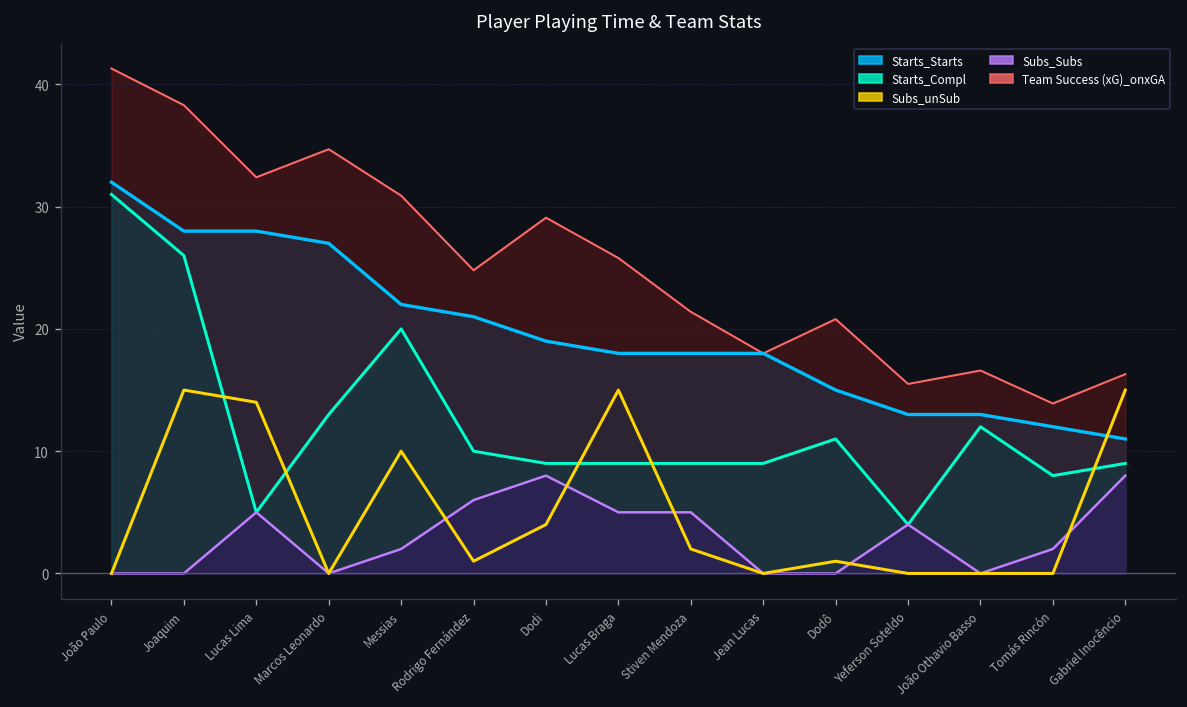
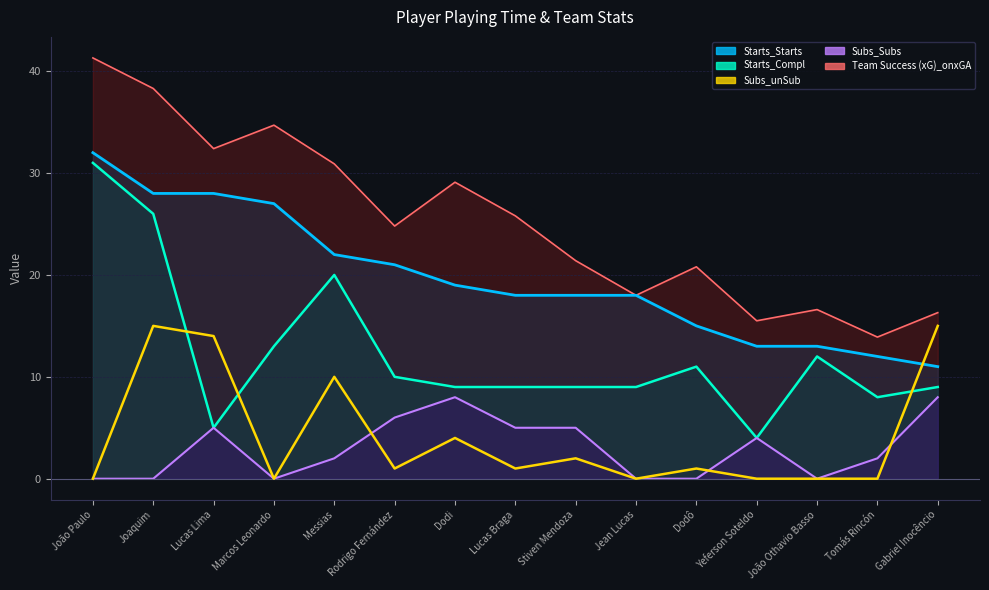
  {
    "Subs_unSub": {
      "Joaquim": 15,
      "Lucas Lima": 14,
      "Messias": 10,
      "Rodrigo Fernández": 1,
      "Dodi": 4,
-     "Lucas Braga": 15,
+     "Lucas Braga": 1,
      "Stiven Mendoza": 2,
      "Dodô": 1,
      "Yeferson Soteldo": 0,
      "Tomás Rincón": 0,
      "Gabriel Inocêncio": 15
    }
  }
